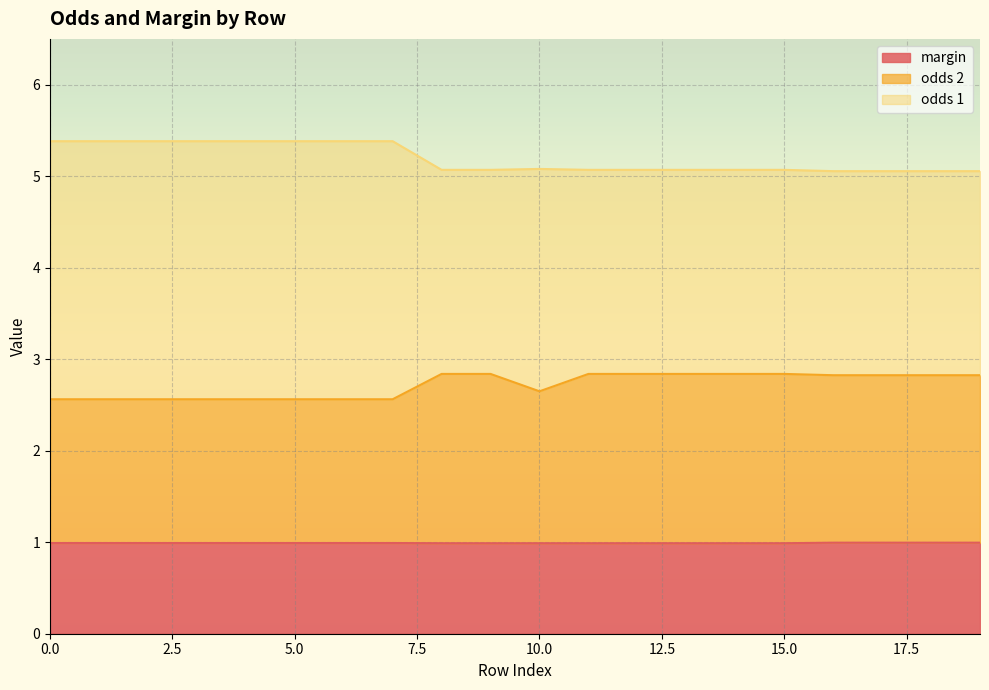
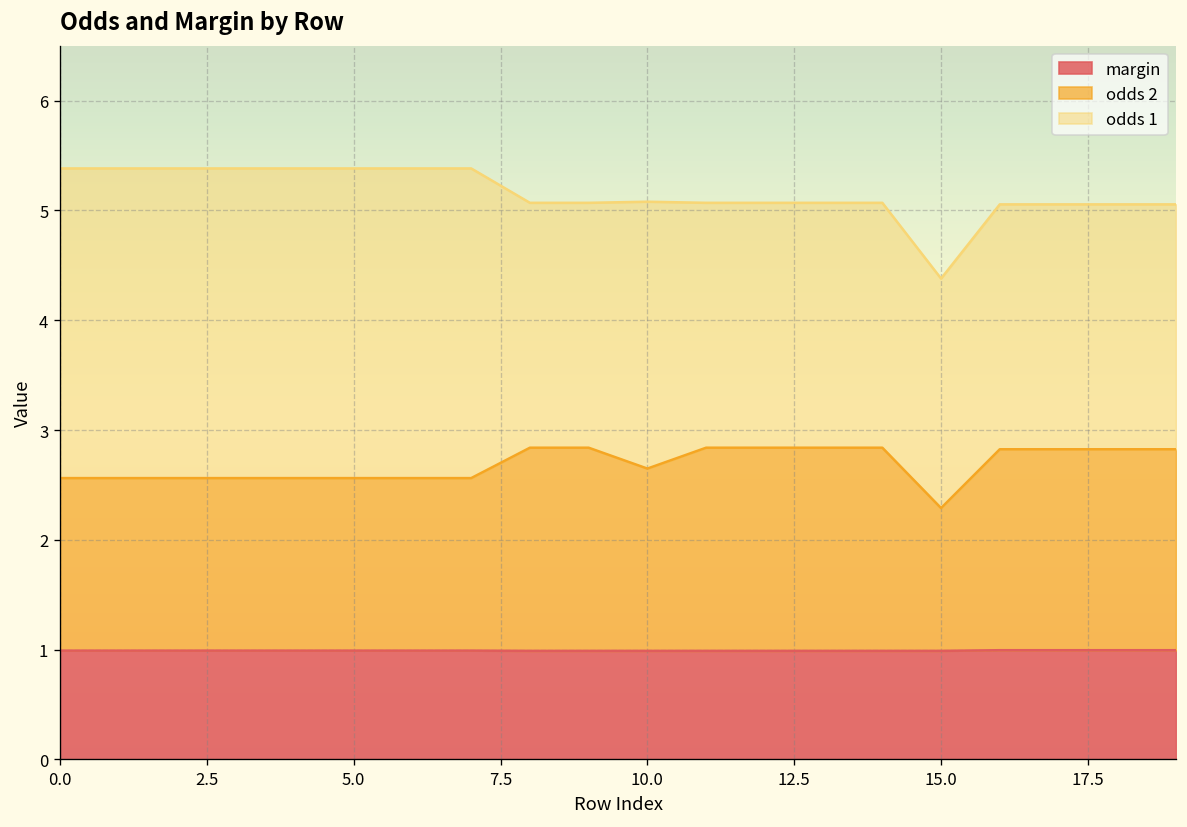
  {
    "margin": {
      "0.0": 1.0,
      "5.0": 1.0,
      "10.0": 1.0,
      "15.0": 1.0
    },
    "odds 2": {
      "0.0": 1.6,
      "5.0": 1.6,
      "10.0": 1.7,
-     "15.0": 1.8
+     "15.0": 1.3
    },
    "odds 1": {
      "0.0": 2.8,
      "5.0": 2.8,
      "10.0": 2.4,
-     "15.0": 2.2
+     "15.0": 2.1
    }
  }
